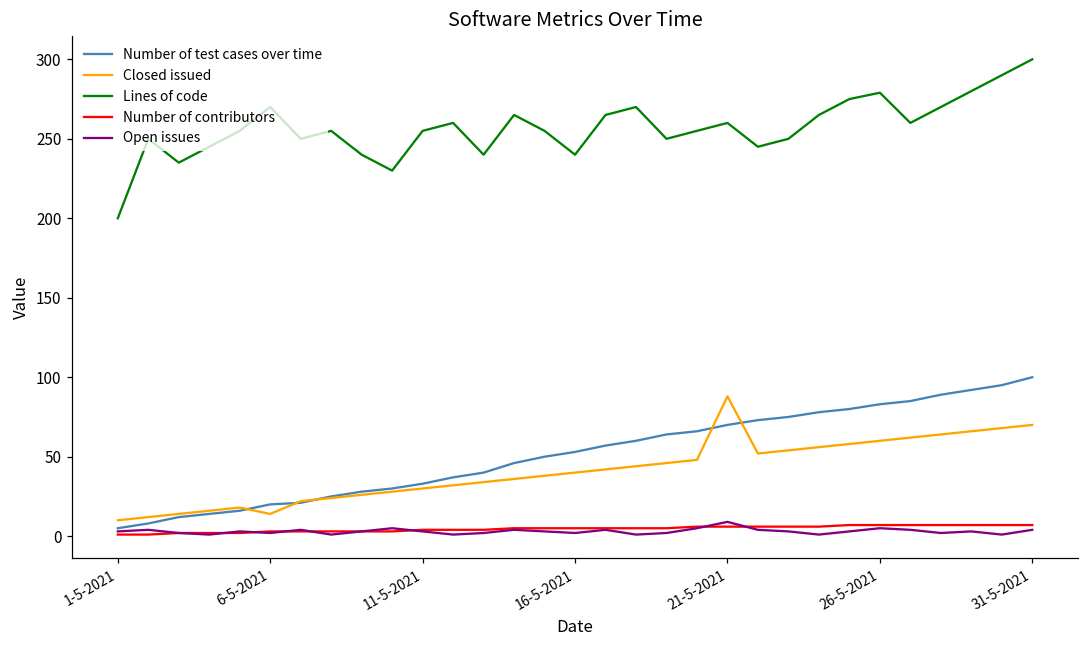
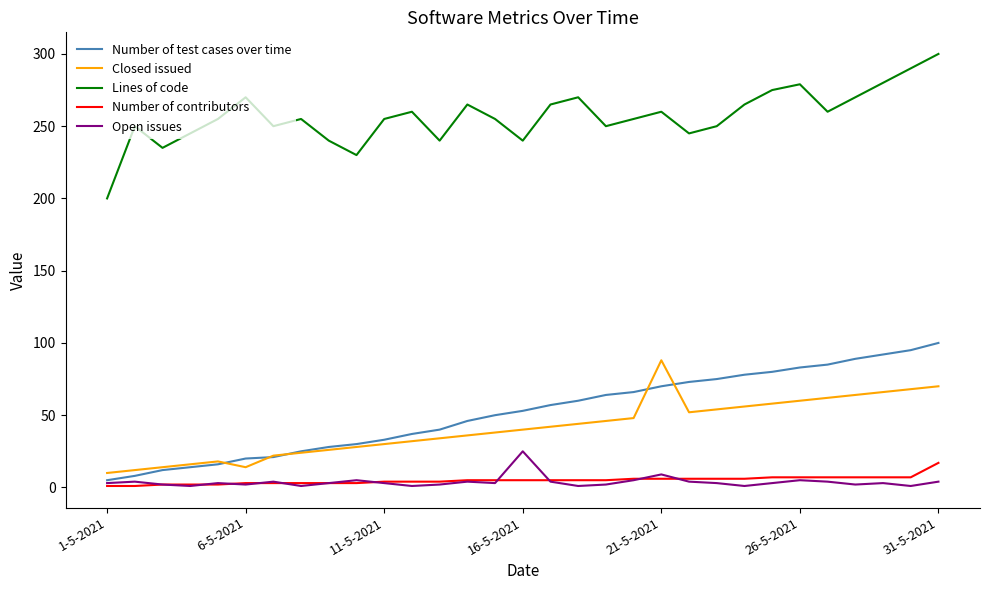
  {
    "Number of test cases over time": {
      "1-5-2021": 5,
      "6-5-2021": 20,
      "11-5-2021": 33,
      "16-5-2021": 53,
      "21-5-2021": 70,
      "26-5-2021": 83,
      "31-5-2021": 100
    },
    "Closed issued": {
      "1-5-2021": 10,
      "6-5-2021": 14,
      "11-5-2021": 30,
      "16-5-2021": 40,
      "21-5-2021": 88,
      "26-5-2021": 60,
      "31-5-2021": 70
    },
    "Lines of code": {
      "1-5-2021": 200,
      "11-5-2021": 255,
      "16-5-2021": 240,
      "21-5-2021": 260,
      "26-5-2021": 279,
      "31-5-2021": 300
    },
    "Number of contributors": {
      "1-5-2021": 1,
      "16-5-2021": 5,
      "21-5-2021": 6,
      "26-5-2021": 7,
-     "31-5-2021": 7
+     "31-5-2021": 17
    },
    "Open issues": {
      "1-5-2021": 3,
-     "16-5-2021": 2,
+     "16-5-2021": 25,
      "21-5-2021": 9,
      "26-5-2021": 5,
      "31-5-2021": 4
    }
  }
